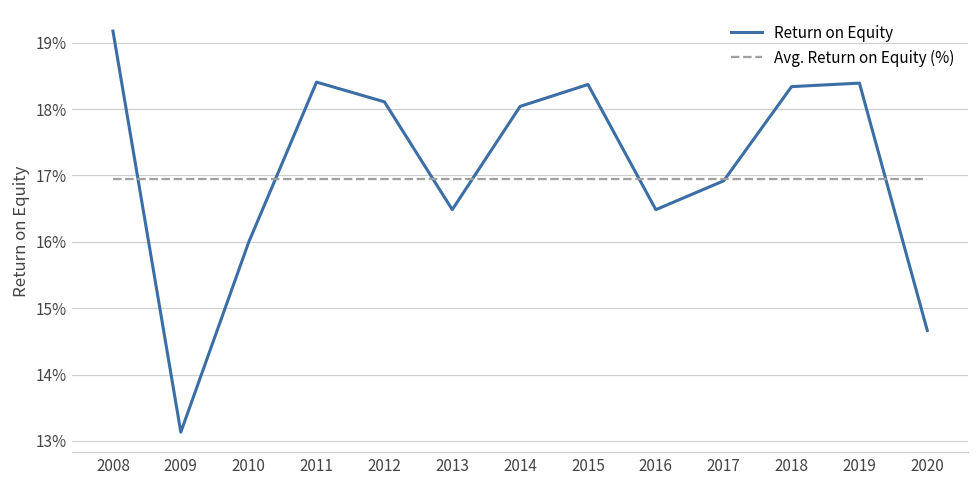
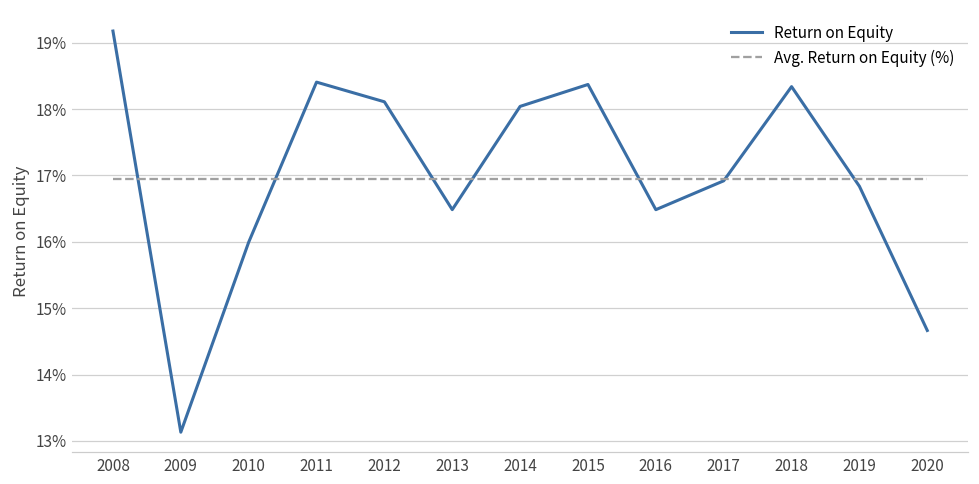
  {
    "Return on Equity": {
      "2008": "19.2%",
      "2009": "13.1%",
      "2010": "16.0%",
      "2011": "18.4%",
      "2012": "18.1%",
      "2013": "16.5%",
      "2014": "18.0%",
      "2015": "18.4%",
      "2016": "16.5%",
      "2018": "18.3%",
-     "2019": "18.4%",
+     "2019": "16.8%",
      "2020": "14.7%"
    },
    "Avg. Return on Equity (%)": {
      "2008": "16.9%",
      "2009": "16.9%",
      "2010": "16.9%",
      "2011": "16.9%",
      "2012": "16.9%",
      "2013": "16.9%",
      "2014": "16.9%",
      "2015": "16.9%",
      "2016": "16.9%",
      "2018": "16.9%",
      "2019": "16.9%",
      "2020": "16.9%"
    }
  }
